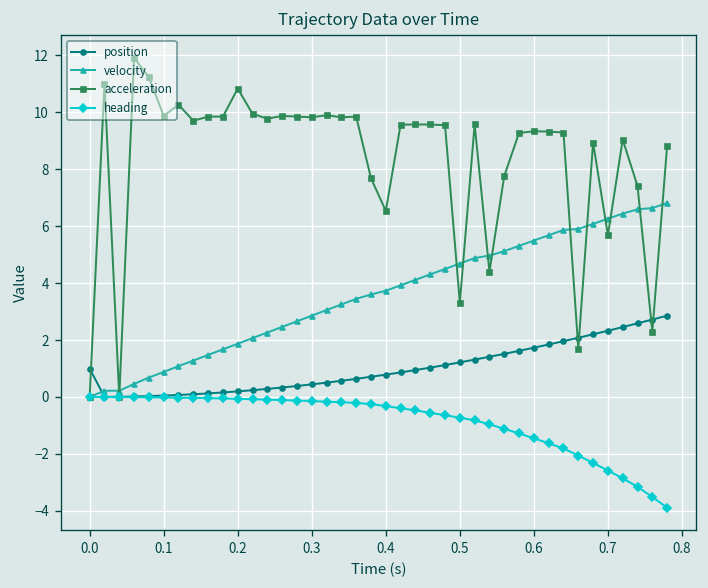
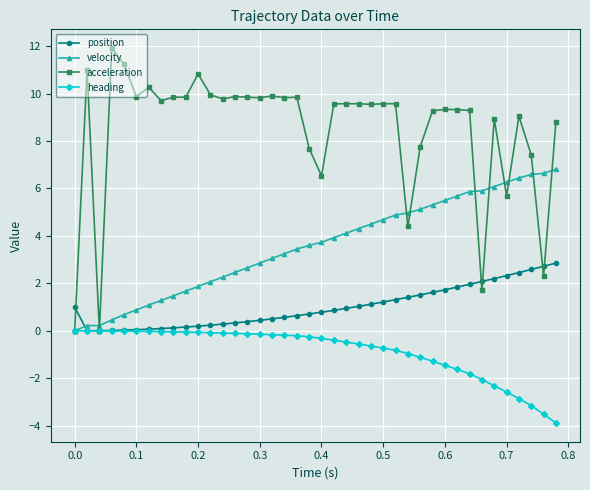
  {
    "position": {
      "0.0": 1.0,
      "0.2": 0.2,
      "0.3": 0.4,
      "0.4": 0.8,
      "0.5": 1.2,
      "0.6": 1.7,
      "0.7": 2.3
    },
    "acceleration": {
      "0.2": 10.8,
      "0.3": 9.8,
      "0.4": 6.5,
-     "0.5": 3.3,
+     "0.5": 9.6,
      "0.6": 9.3,
      "0.7": 5.7
    }
  }
